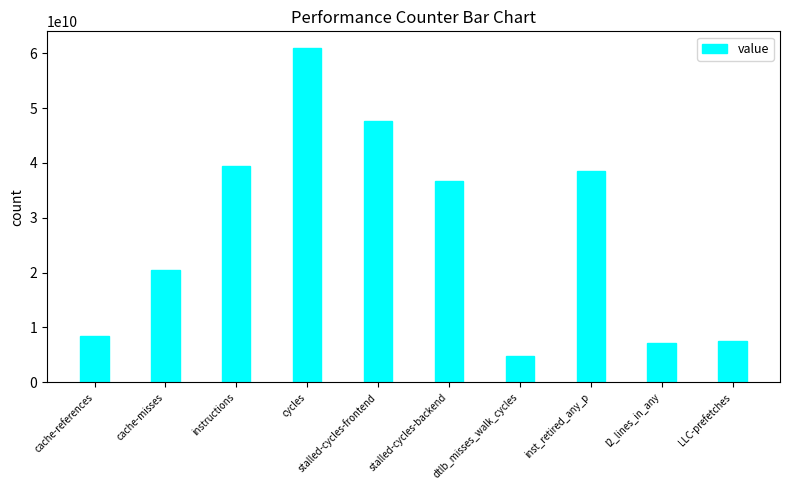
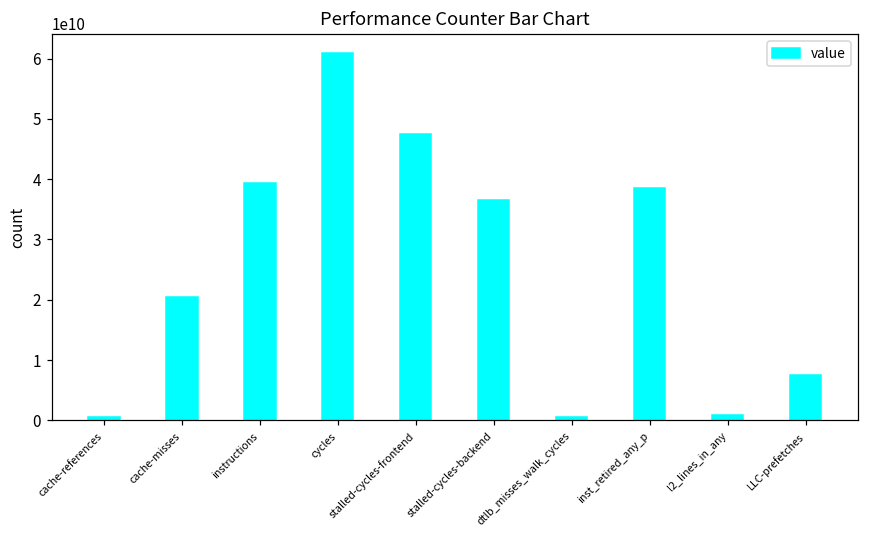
  {
-   "cache-references": 8000000000,
+   "cache-references": 1000000000,
    "cache-misses": 21000000000,
    "instructions": 39000000000,
    "cycles": 61000000000,
    "stalled-cycles-frontend": 48000000000,
    "stalled-cycles-backend": 37000000000,
-   "dtlb_misses_walk_cycles": 5000000000,
+   "dtlb_misses_walk_cycles": 0,
    "inst_retired_any_p": 39000000000,
-   "l2_lines_in_any": 7000000000,
+   "l2_lines_in_any": 1000000000,
    "LLC-prefetches": 8000000000
  }
